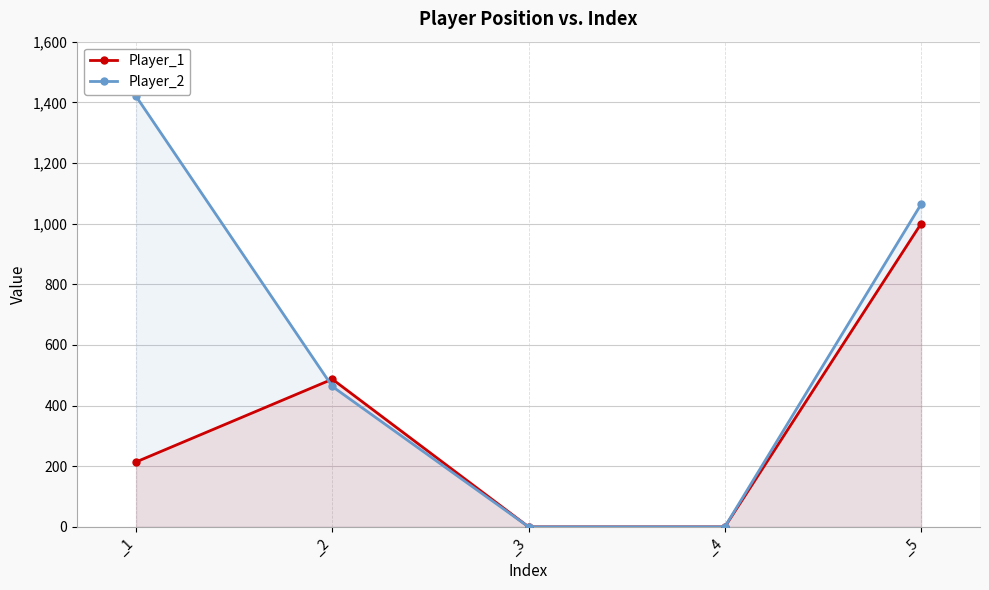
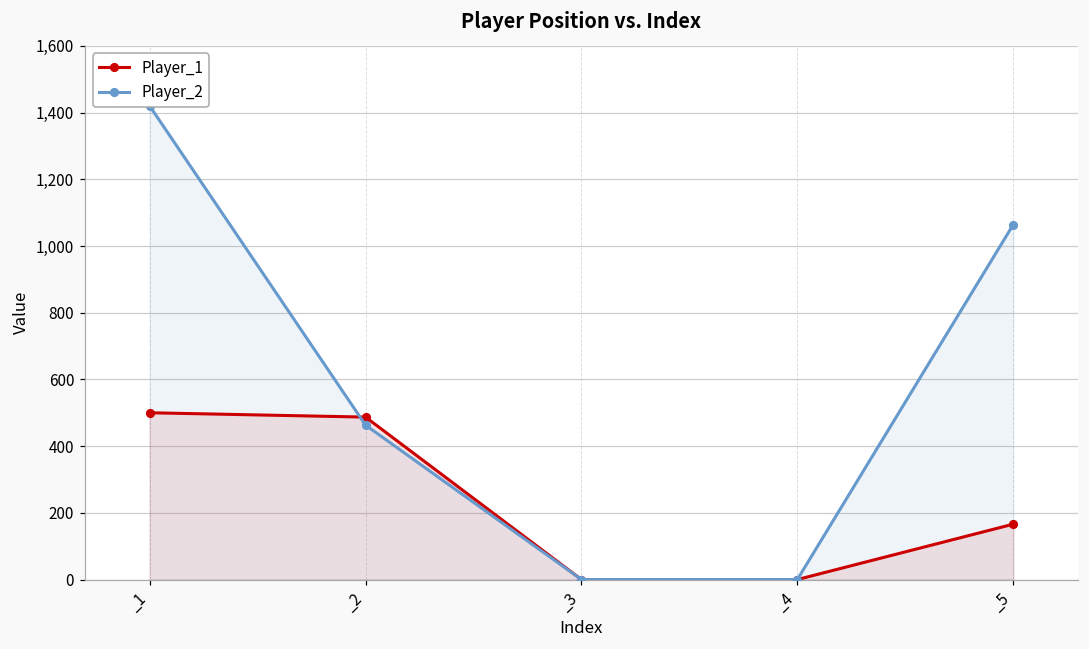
  {
    "Player_1": {
-     "_1": "210",
+     "_1": "500",
      "_2": "490",
-     "_5": "1,000"
+     "_5": "170"
    },
    "Player_2": {
      "_1": "1,420",
      "_2": "460",
      "_5": "1,060"
    }
  }
